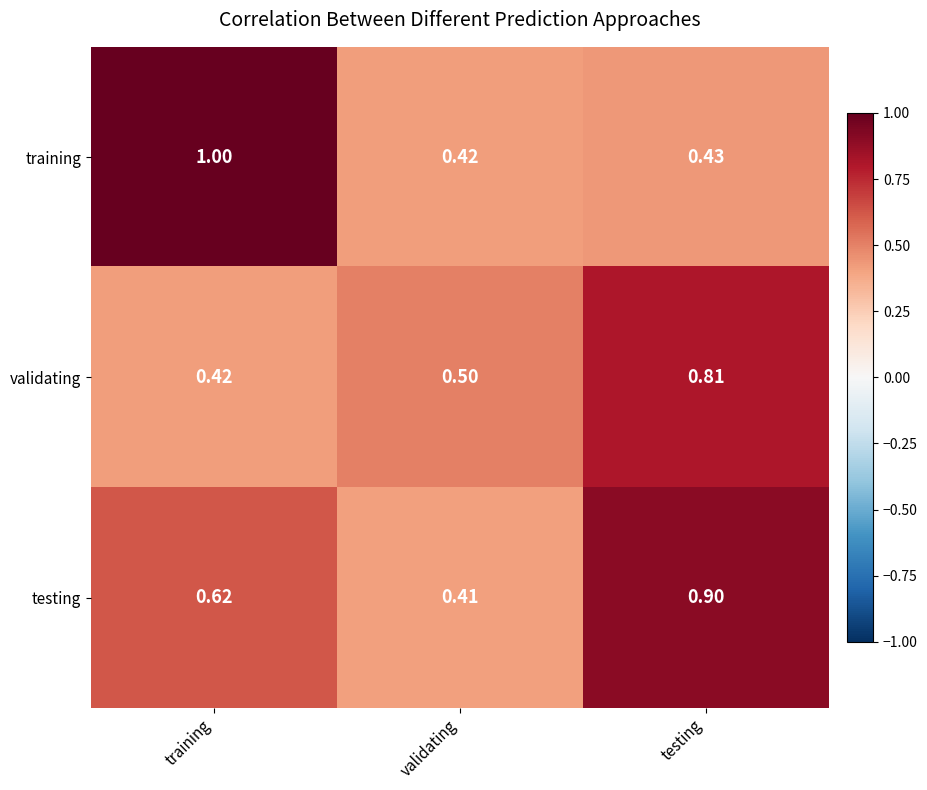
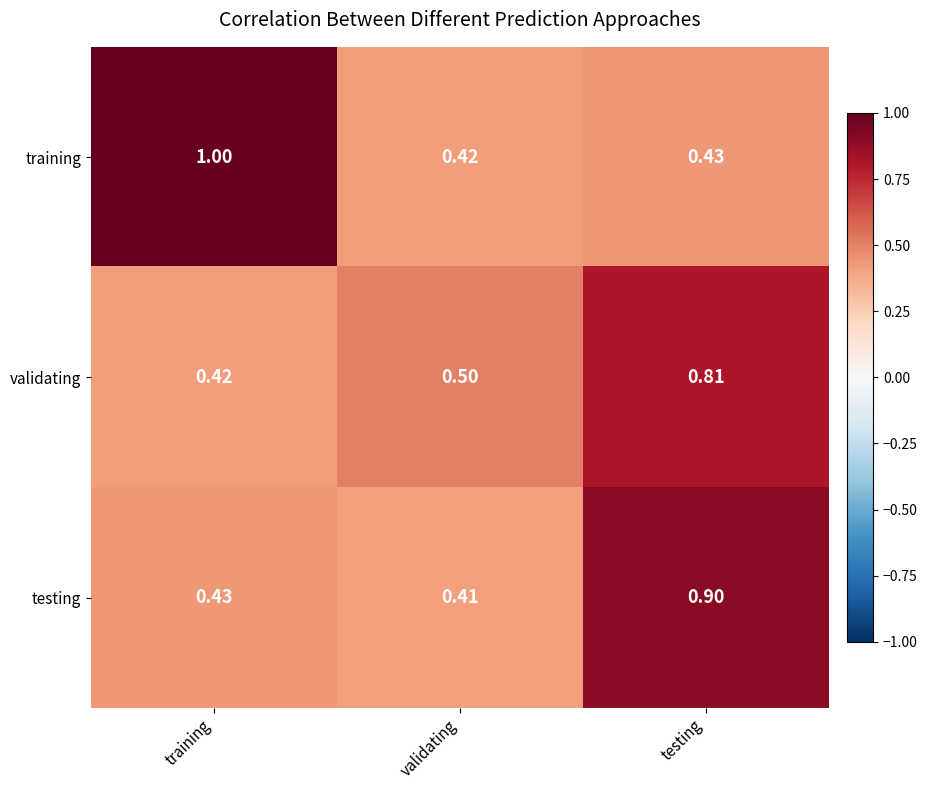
  {
    "training": {
      "training": 1.00,
      "validating": 0.42,
      "testing": 0.43
    },
    "validating": {
      "training": 0.42,
      "validating": 0.50,
      "testing": 0.81
    },
    "testing": {
-     "training": 0.62,
+     "training": 0.43,
      "validating": 0.41,
      "testing": 0.90
    }
  }
